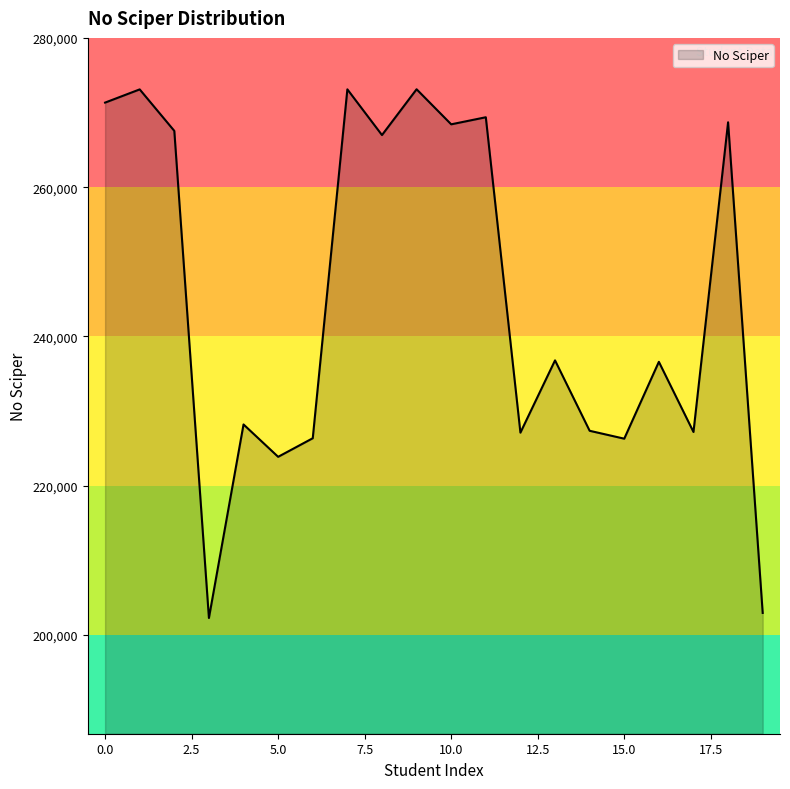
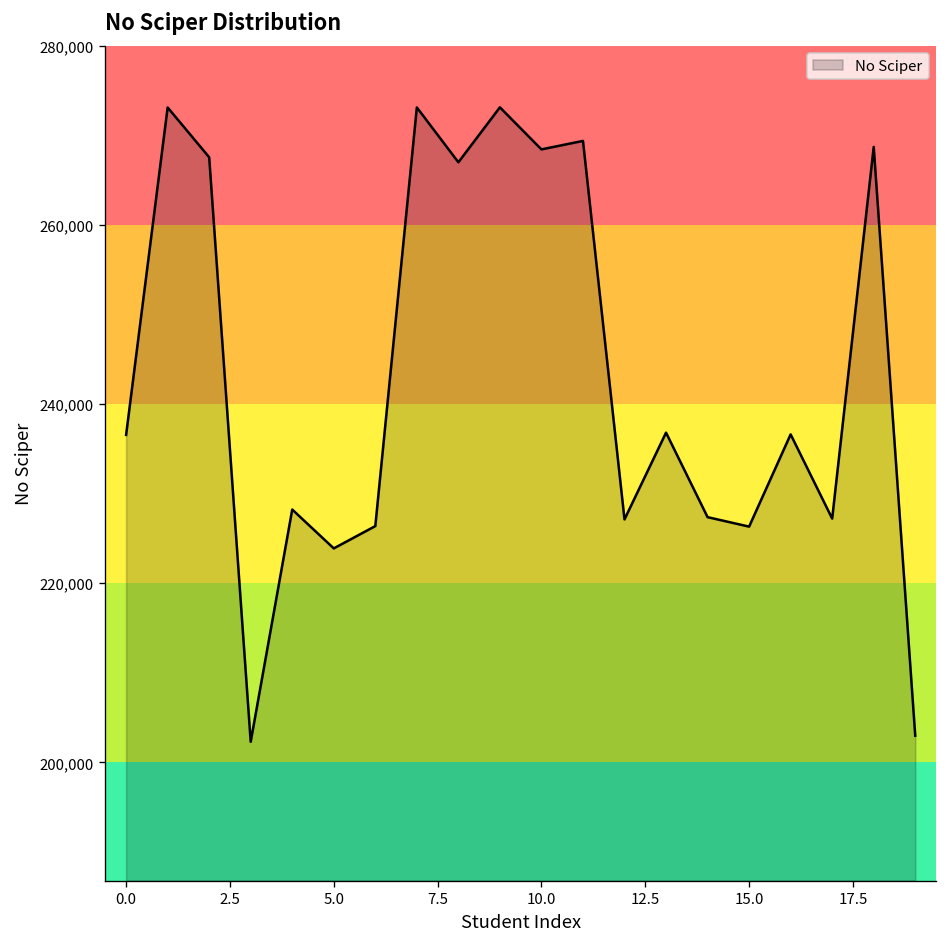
  {
-   "0.0": "271,000",
+   "0.0": "237,000",
    "5.0": "224,000",
    "10.0": "268,000",
    "15.0": "226,000"
  }
